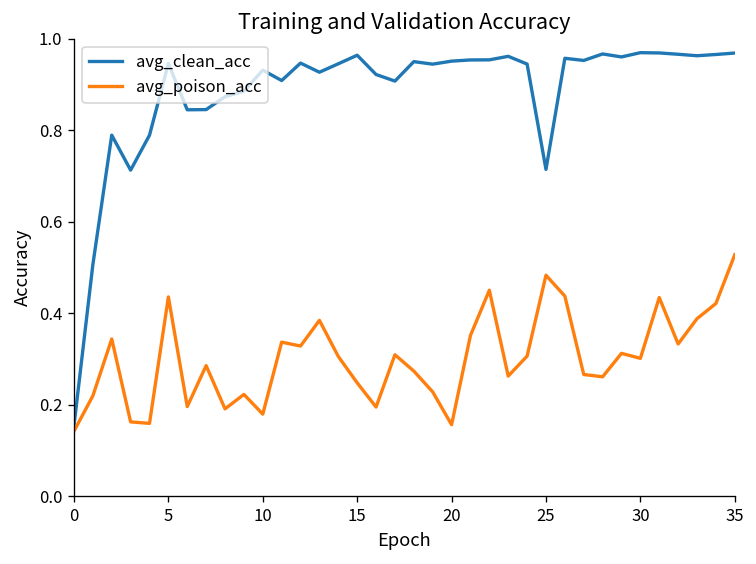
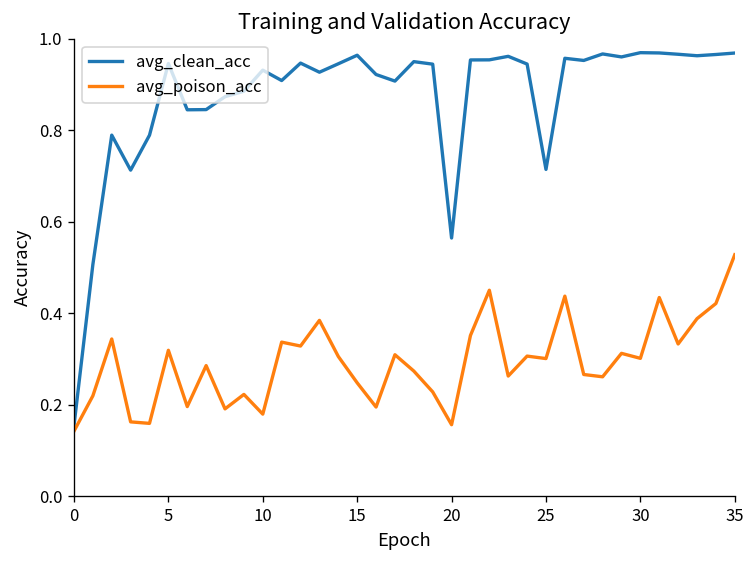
  {
    "avg_clean_acc": {
      "0": 0.15,
      "15": 0.96,
-     "20": 0.95,
+     "20": 0.56,
      "25": 0.71,
      "30": 0.97,
      "35": 0.97
    },
    "avg_poison_acc": {
      "0": 0.14,
-     "5": 0.44,
+     "5": 0.32,
      "10": 0.18,
      "15": 0.25,
      "20": 0.16,
-     "25": 0.48,
+     "25": 0.30,
      "30": 0.30,
      "35": 0.53
    }
  }
